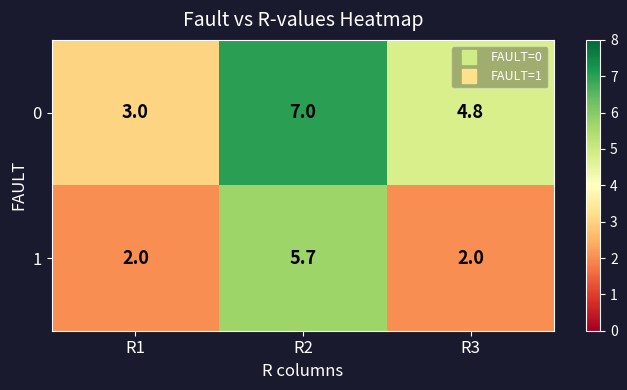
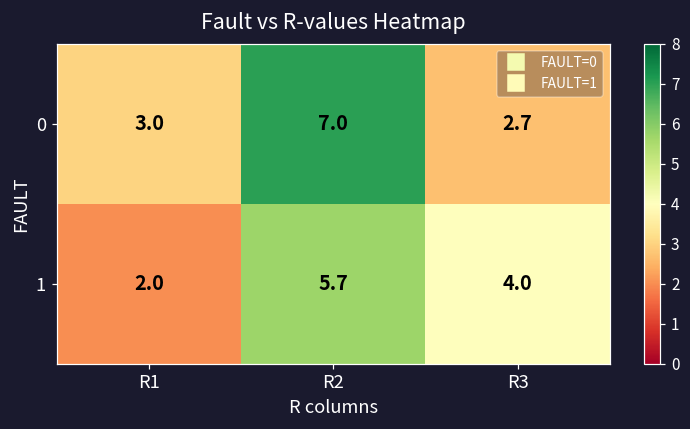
  {
    "0": {
      "R1": 3.0,
      "R2": 7.0,
-     "R3": 4.8
+     "R3": 2.7
    },
    "1": {
      "R1": 2.0,
      "R2": 5.7,
-     "R3": 2.0
+     "R3": 4.0
    }
  }
